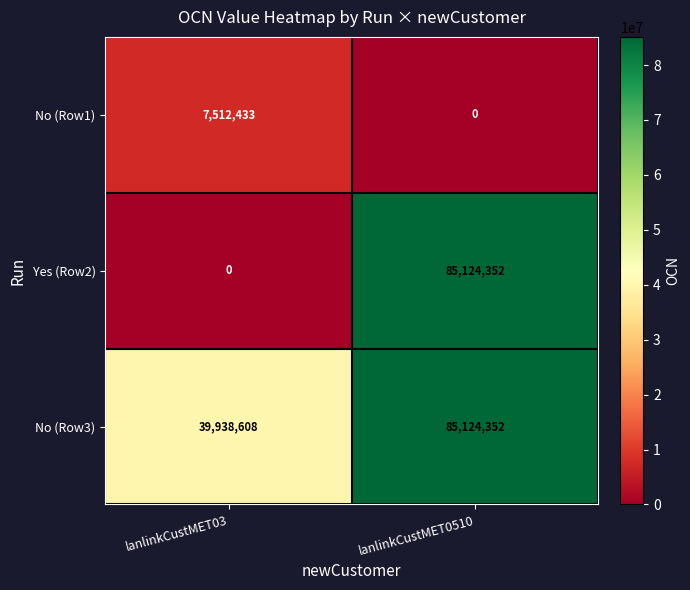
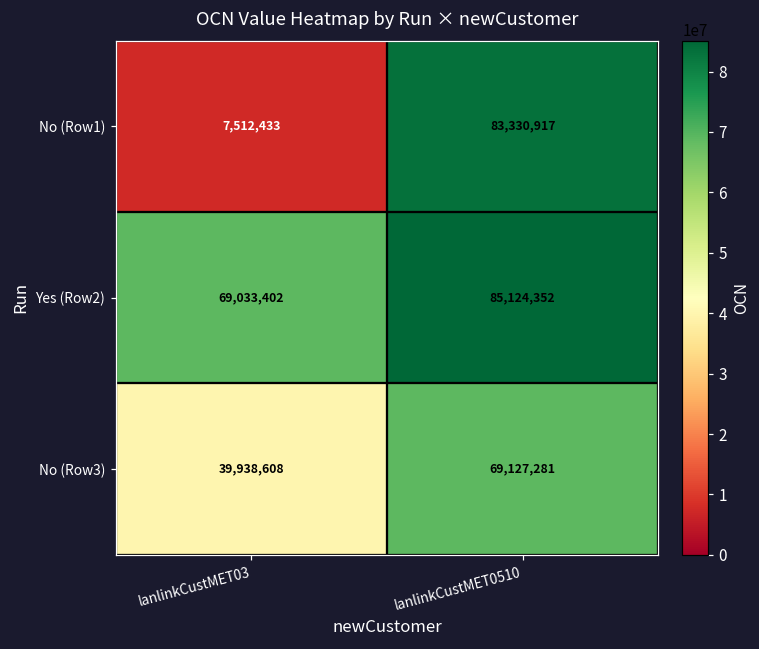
  {
    "No (Row1)": {
      "lanlinkCustMET03": "7,512,433",
-     "lanlinkCustMET0510": "0"
+     "lanlinkCustMET0510": "83,330,917"
    },
    "Yes (Row2)": {
-     "lanlinkCustMET03": "0",
+     "lanlinkCustMET03": "69,033,402",
      "lanlinkCustMET0510": "85,124,352"
    },
    "No (Row3)": {
      "lanlinkCustMET03": "39,938,608",
-     "lanlinkCustMET0510": "85,124,352"
+     "lanlinkCustMET0510": "69,127,281"
    }
  }
